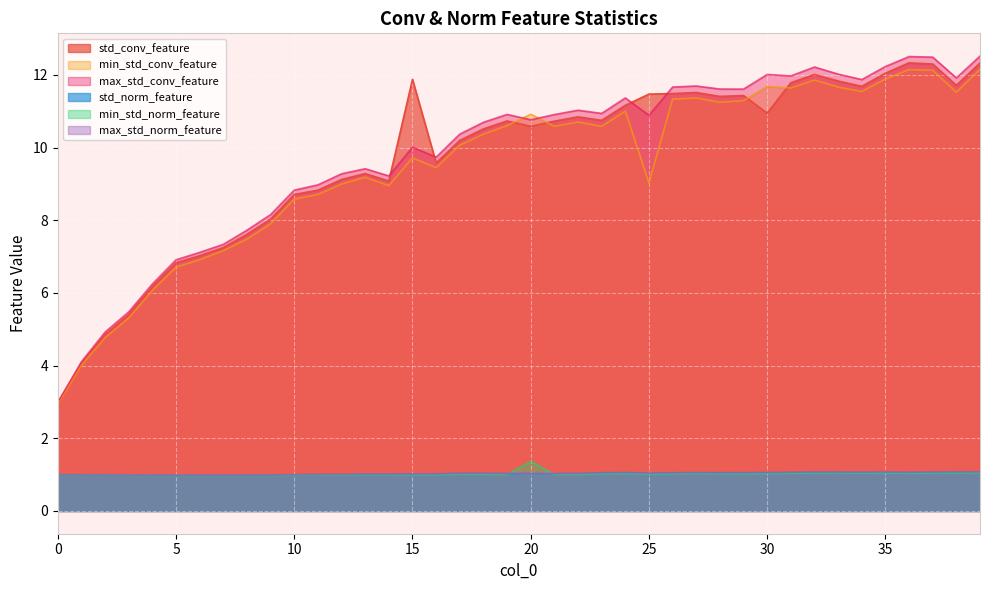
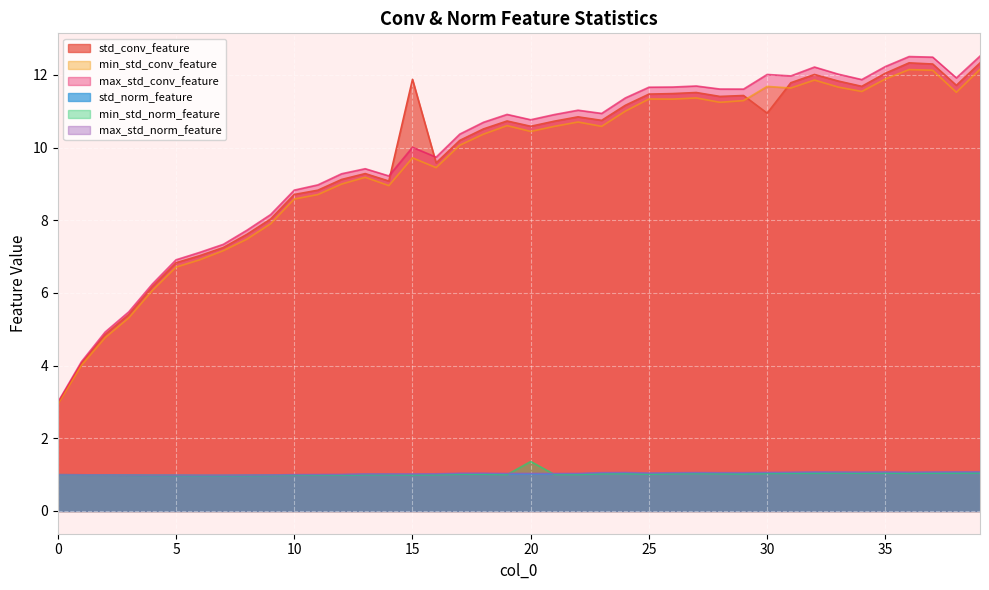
  {
    "std_conv_feature": {
      "5": 6.8,
      "10": 8.7,
      "15": 11.9,
      "20": 10.6,
      "25": 11.5,
      "30": 10.9,
      "35": 12.0
    },
    "min_std_conv_feature": {
      "5": 6.7,
      "10": 8.6,
      "15": 9.7,
-     "20": 10.9,
-     "25": 9.0,
+     "20": 10.4,
+     "25": 11.3,
      "30": 11.7,
      "35": 11.9
    },
    "max_std_conv_feature": {
      "5": 6.9,
      "10": 8.8,
      "15": 10.0,
      "20": 10.8,
-     "25": 10.9,
+     "25": 11.7,
      "30": 12.0,
      "35": 12.2
    },
    "min_std_norm_feature": {
      "20": 1.4
    }
  }
